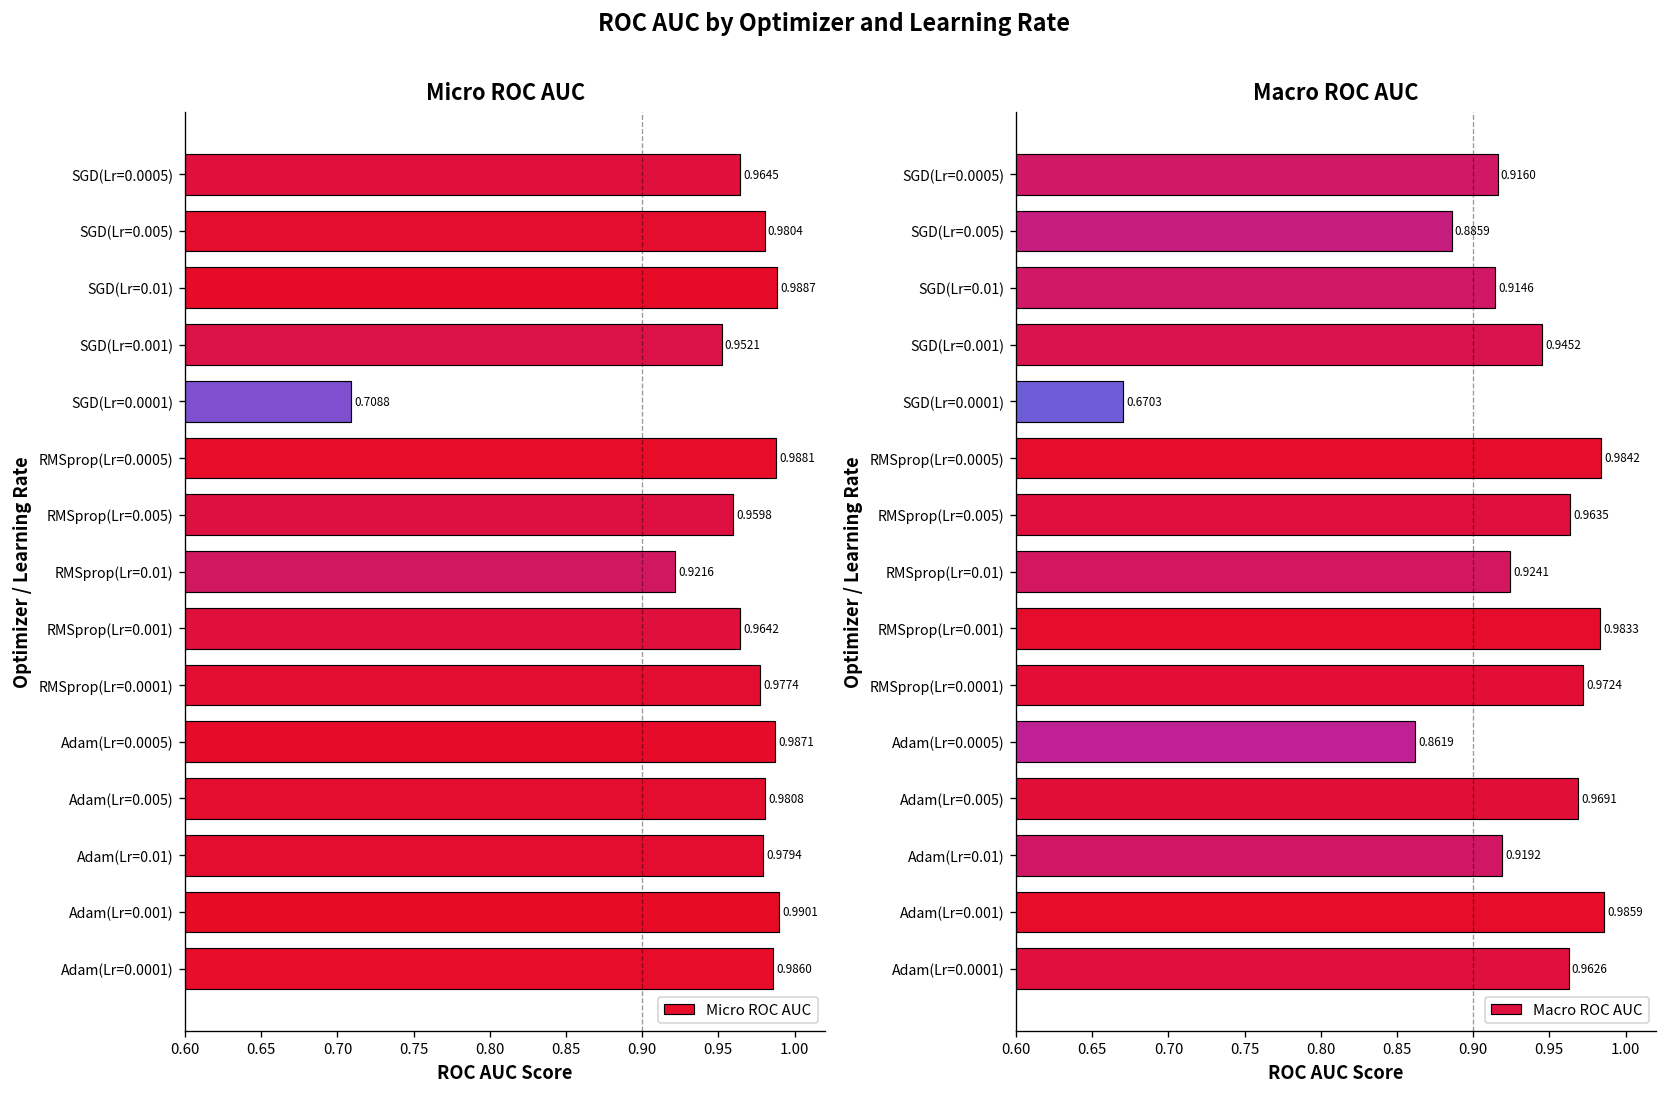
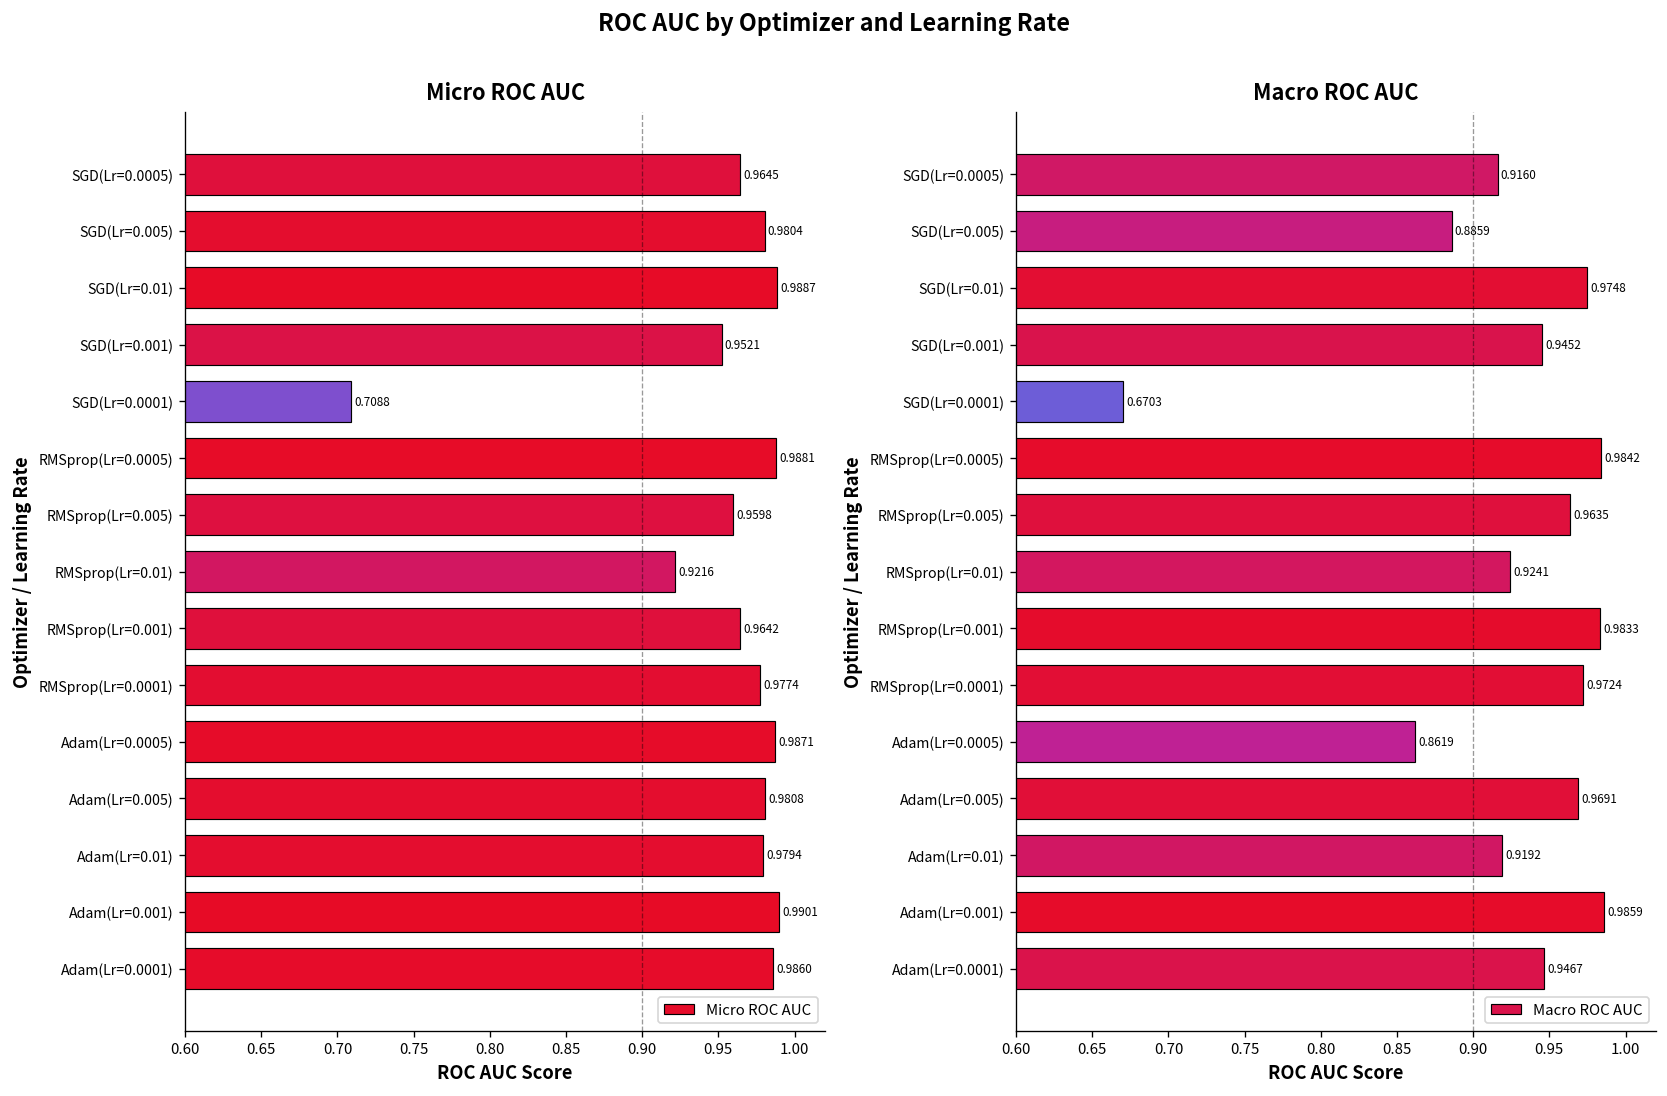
  {
    "Micro ROC AUC": {
      "SGD(Lr=0.0005)": 0.9645,
      "SGD(Lr=0.005)": 0.9804,
      "SGD(Lr=0.01)": 0.9887,
      "SGD(Lr=0.001)": 0.9521,
      "SGD(Lr=0.0001)": 0.7088,
      "RMSprop(Lr=0.0005)": 0.9881,
      "RMSprop(Lr=0.005)": 0.9598,
      "RMSprop(Lr=0.01)": 0.9216,
      "RMSprop(Lr=0.001)": 0.9642,
      "RMSprop(Lr=0.0001)": 0.9774,
      "Adam(Lr=0.0005)": 0.9871,
      "Adam(Lr=0.005)": 0.9808,
      "Adam(Lr=0.01)": 0.9794,
      "Adam(Lr=0.001)": 0.9901,
      "Adam(Lr=0.0001)": 0.9860
    },
    "Macro ROC AUC": {
      "SGD(Lr=0.0005)": 0.9160,
      "SGD(Lr=0.005)": 0.8859,
-     "SGD(Lr=0.01)": 0.9146,
+     "SGD(Lr=0.01)": 0.9748,
      "SGD(Lr=0.001)": 0.9452,
      "SGD(Lr=0.0001)": 0.6703,
      "RMSprop(Lr=0.0005)": 0.9842,
      "RMSprop(Lr=0.005)": 0.9635,
      "RMSprop(Lr=0.01)": 0.9241,
      "RMSprop(Lr=0.001)": 0.9833,
      "RMSprop(Lr=0.0001)": 0.9724,
      "Adam(Lr=0.0005)": 0.8619,
      "Adam(Lr=0.005)": 0.9691,
      "Adam(Lr=0.01)": 0.9192,
      "Adam(Lr=0.001)": 0.9859,
-     "Adam(Lr=0.0001)": 0.9626
+     "Adam(Lr=0.0001)": 0.9467
    }
  }
